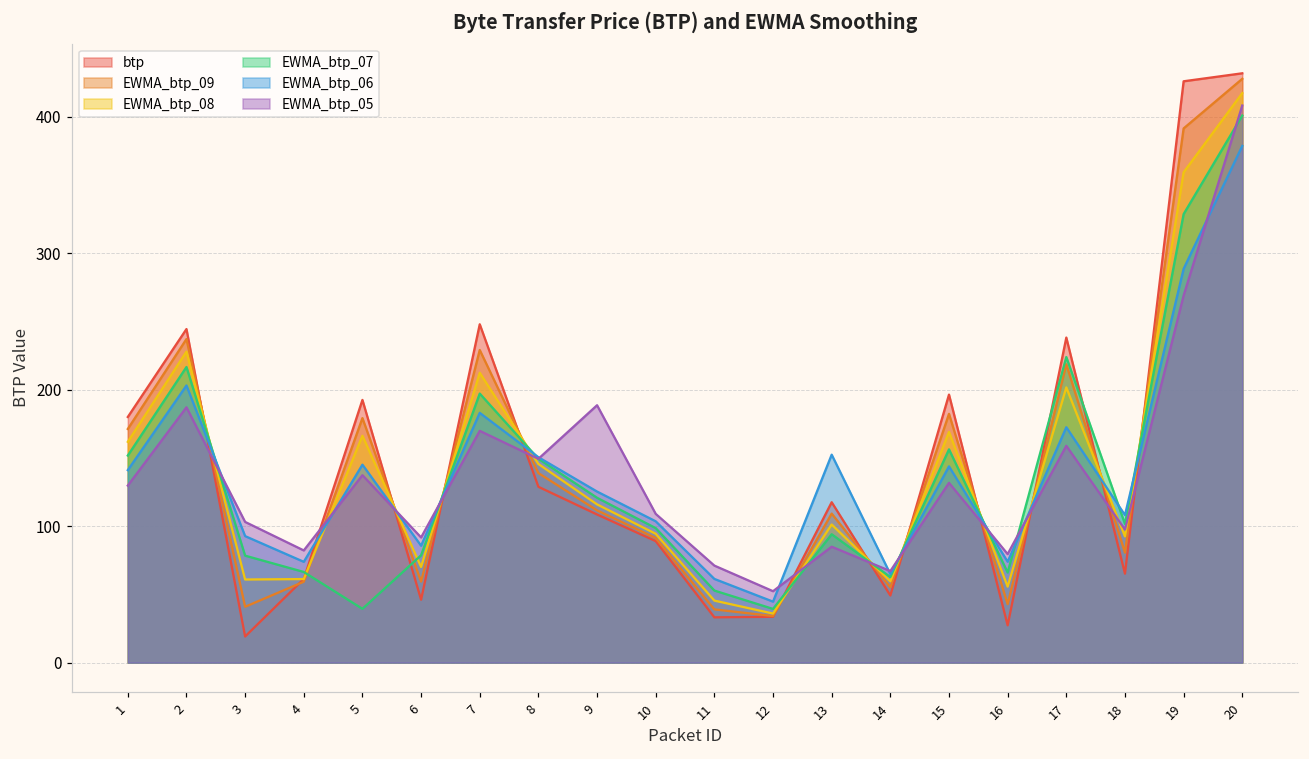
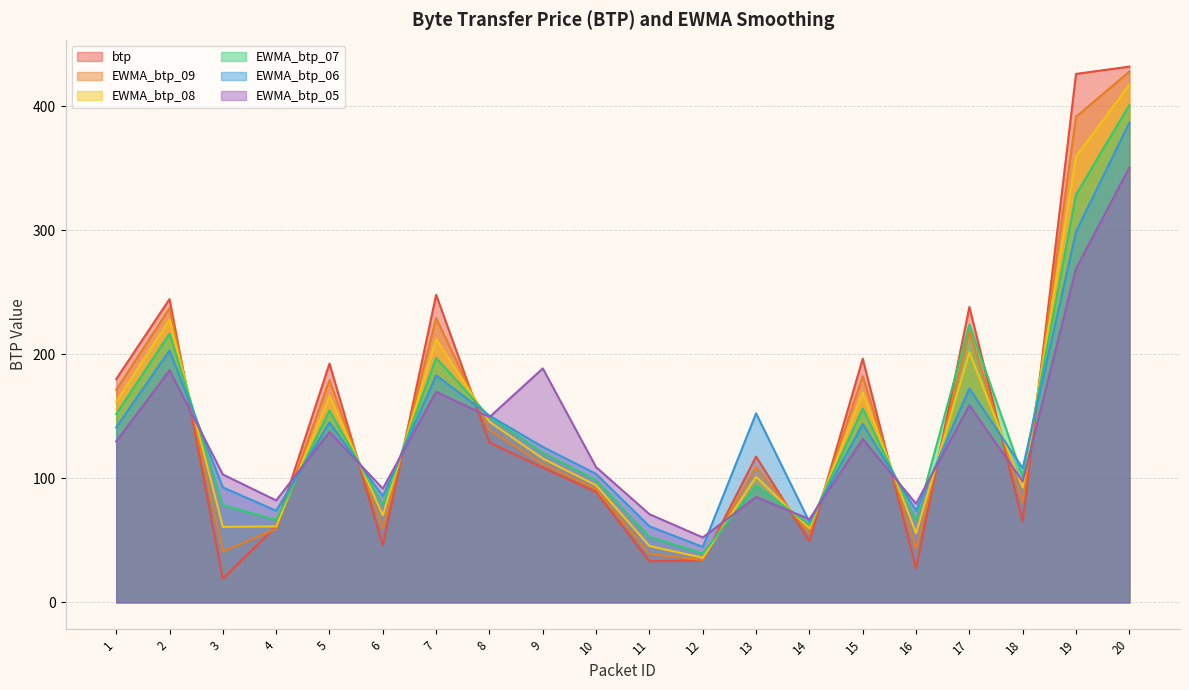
  {
    "EWMA_btp_07": {
      "1": 152,
      "2": 217,
      "3": 78,
      "4": 66,
-     "5": 39,
+     "5": 155,
      "6": 79,
      "7": 197,
      "9": 121,
      "10": 99,
      "11": 53,
      "12": 39,
      "13": 94,
      "14": 63,
      "15": 156,
      "16": 66,
      "17": 224,
      "18": 102,
      "19": 329,
      "20": 401
    },
    "EWMA_btp_06": {
      "1": 141,
      "2": 203,
      "3": 93,
      "4": 74,
      "5": 145,
      "6": 86,
      "7": 183,
      "9": 125,
      "10": 104,
      "11": 61,
      "12": 45,
      "13": 152,
      "14": 65,
      "15": 144,
      "16": 74,
      "17": 173,
      "18": 108,
-     "19": 289,
-     "20": 379
+     "19": 299,
+     "20": 387
    },
    "EWMA_btp_05": {
      "1": 130,
      "2": 187,
      "3": 103,
      "4": 82,
      "5": 137,
      "6": 92,
      "7": 170,
      "9": 189,
      "10": 109,
      "11": 71,
      "12": 52,
      "13": 85,
      "14": 67,
      "15": 132,
      "16": 80,
      "17": 159,
      "18": 98,
      "19": 269,
-     "20": 408
+     "20": 351
    }
  }
